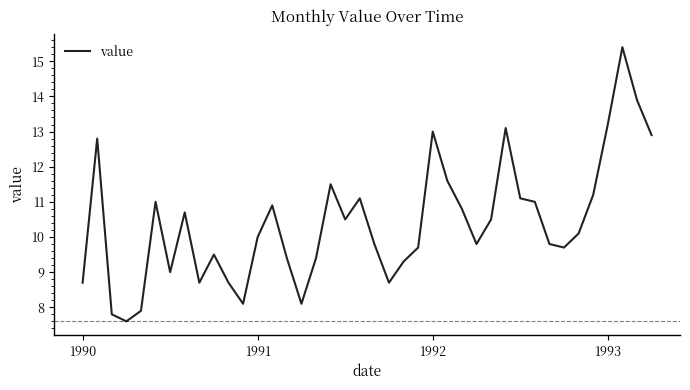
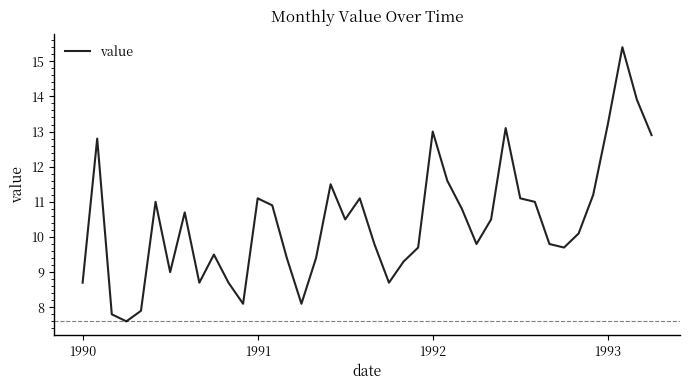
  {
    "1990": 8.7,
-   "1991": 10.0,
+   "1991": 11.1,
    "1992": 13.0,
    "1993": 13.2
  }
